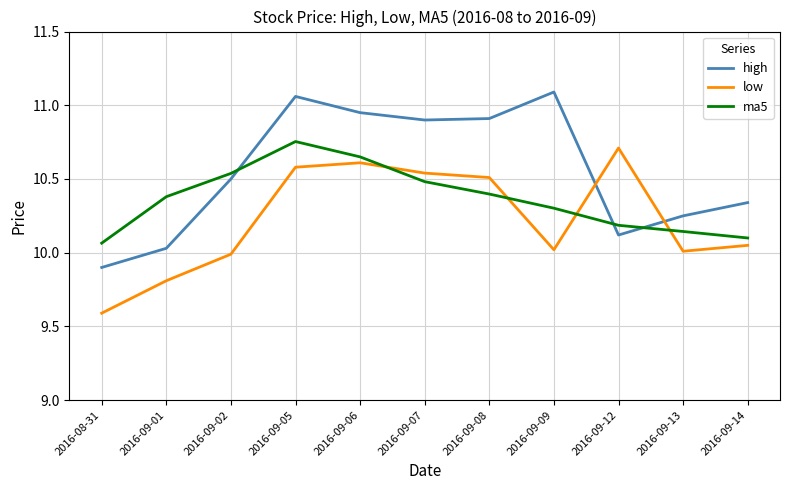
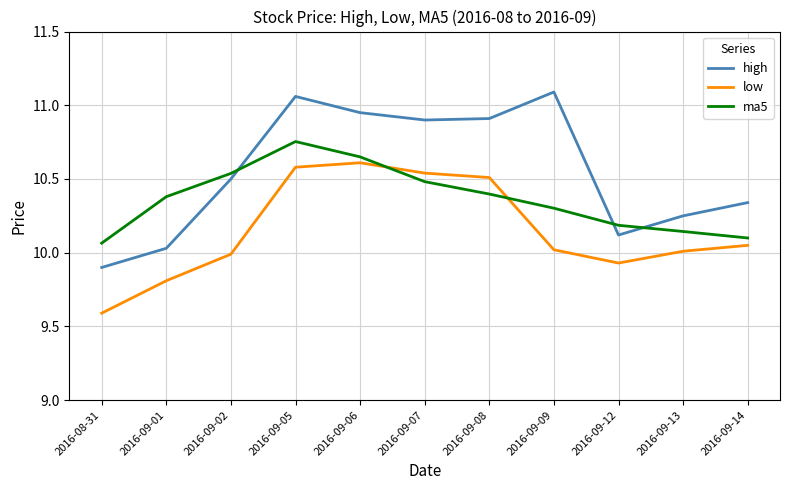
  {
    "high": {
      "2016-08-31": 9.90,
      "2016-09-01": 10.03,
      "2016-09-02": 10.50,
      "2016-09-05": 11.06,
      "2016-09-06": 10.95,
      "2016-09-07": 10.90,
      "2016-09-08": 10.91,
      "2016-09-09": 11.09,
      "2016-09-12": 10.12,
      "2016-09-13": 10.25,
      "2016-09-14": 10.34
    },
    "low": {
      "2016-08-31": 9.59,
      "2016-09-01": 9.81,
      "2016-09-02": 9.99,
      "2016-09-05": 10.58,
      "2016-09-06": 10.61,
      "2016-09-07": 10.54,
      "2016-09-08": 10.51,
      "2016-09-09": 10.02,
-     "2016-09-12": 10.71,
+     "2016-09-12": 9.93,
      "2016-09-13": 10.01,
      "2016-09-14": 10.05
    },
    "ma5": {
      "2016-08-31": 10.07,
      "2016-09-01": 10.38,
      "2016-09-02": 10.54,
      "2016-09-05": 10.75,
      "2016-09-06": 10.65,
      "2016-09-07": 10.48,
      "2016-09-08": 10.40,
      "2016-09-09": 10.30,
      "2016-09-12": 10.19,
      "2016-09-13": 10.14,
      "2016-09-14": 10.10
    }
  }
